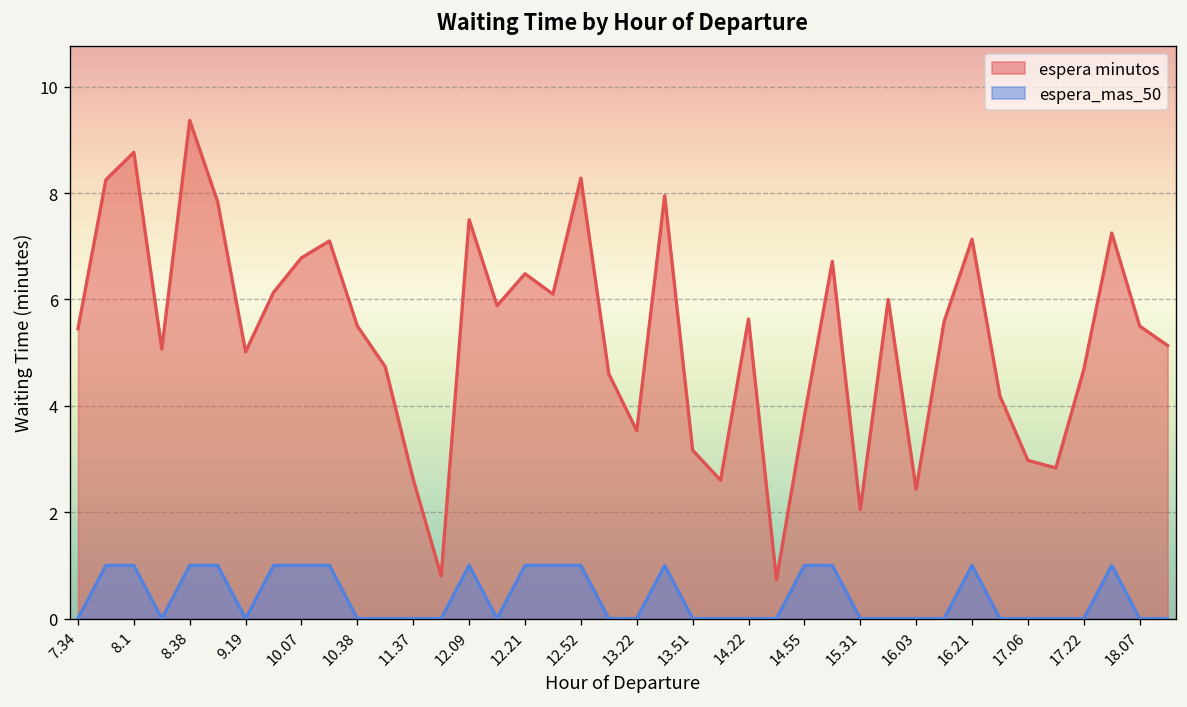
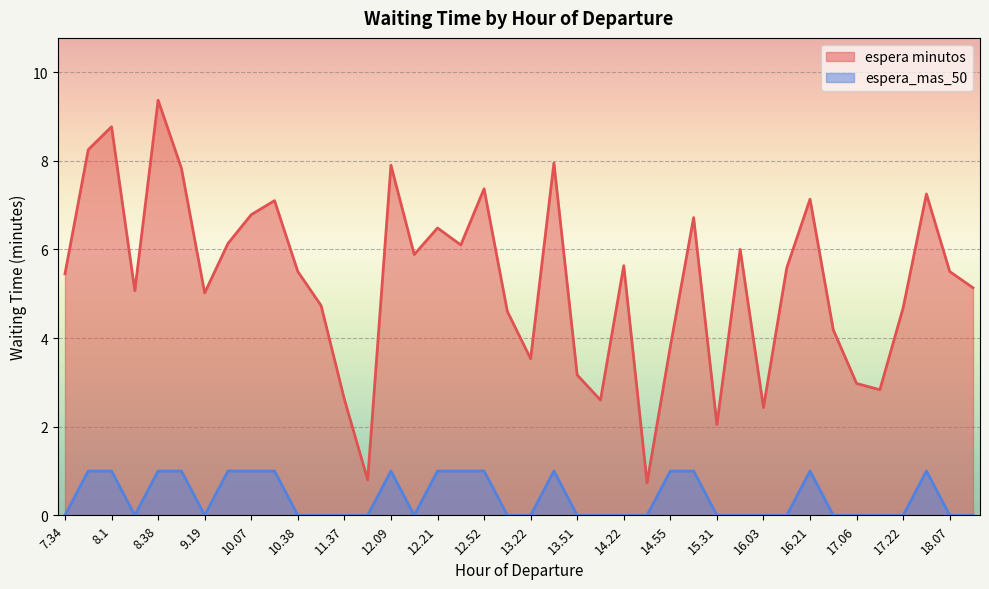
  {
    "espera minutos": {
      "7.34": 5.5,
      "8.1": 8.8,
      "8.38": 9.4,
      "9.19": 5.0,
      "10.07": 6.8,
      "10.38": 5.5,
      "11.37": 2.6,
-     "12.09": 7.5,
+     "12.09": 7.9,
      "12.21": 6.5,
-     "12.52": 8.3,
+     "12.52": 7.4,
      "13.22": 3.5,
      "13.51": 3.2,
      "14.22": 5.6,
      "14.55": 3.8,
      "15.31": 2.1,
      "16.03": 2.4,
      "16.21": 7.1,
      "17.06": 3.0,
      "17.22": 4.7
    },
    "espera_mas_50": {
      "7.34": 0.0,
      "8.1": 1.0,
      "8.38": 1.0,
      "9.19": 0.0,
      "10.07": 1.0,
      "10.38": 0.0,
      "11.37": 0.0,
      "12.09": 1.0,
      "12.21": 1.0,
      "12.52": 1.0,
      "13.22": 0.0,
      "13.51": 0.0,
      "14.22": 0.0,
      "14.55": 1.0,
      "15.31": 0.0,
      "16.03": 0.0,
      "16.21": 1.0,
      "17.06": 0.0,
      "17.22": 0.0
    }
  }
